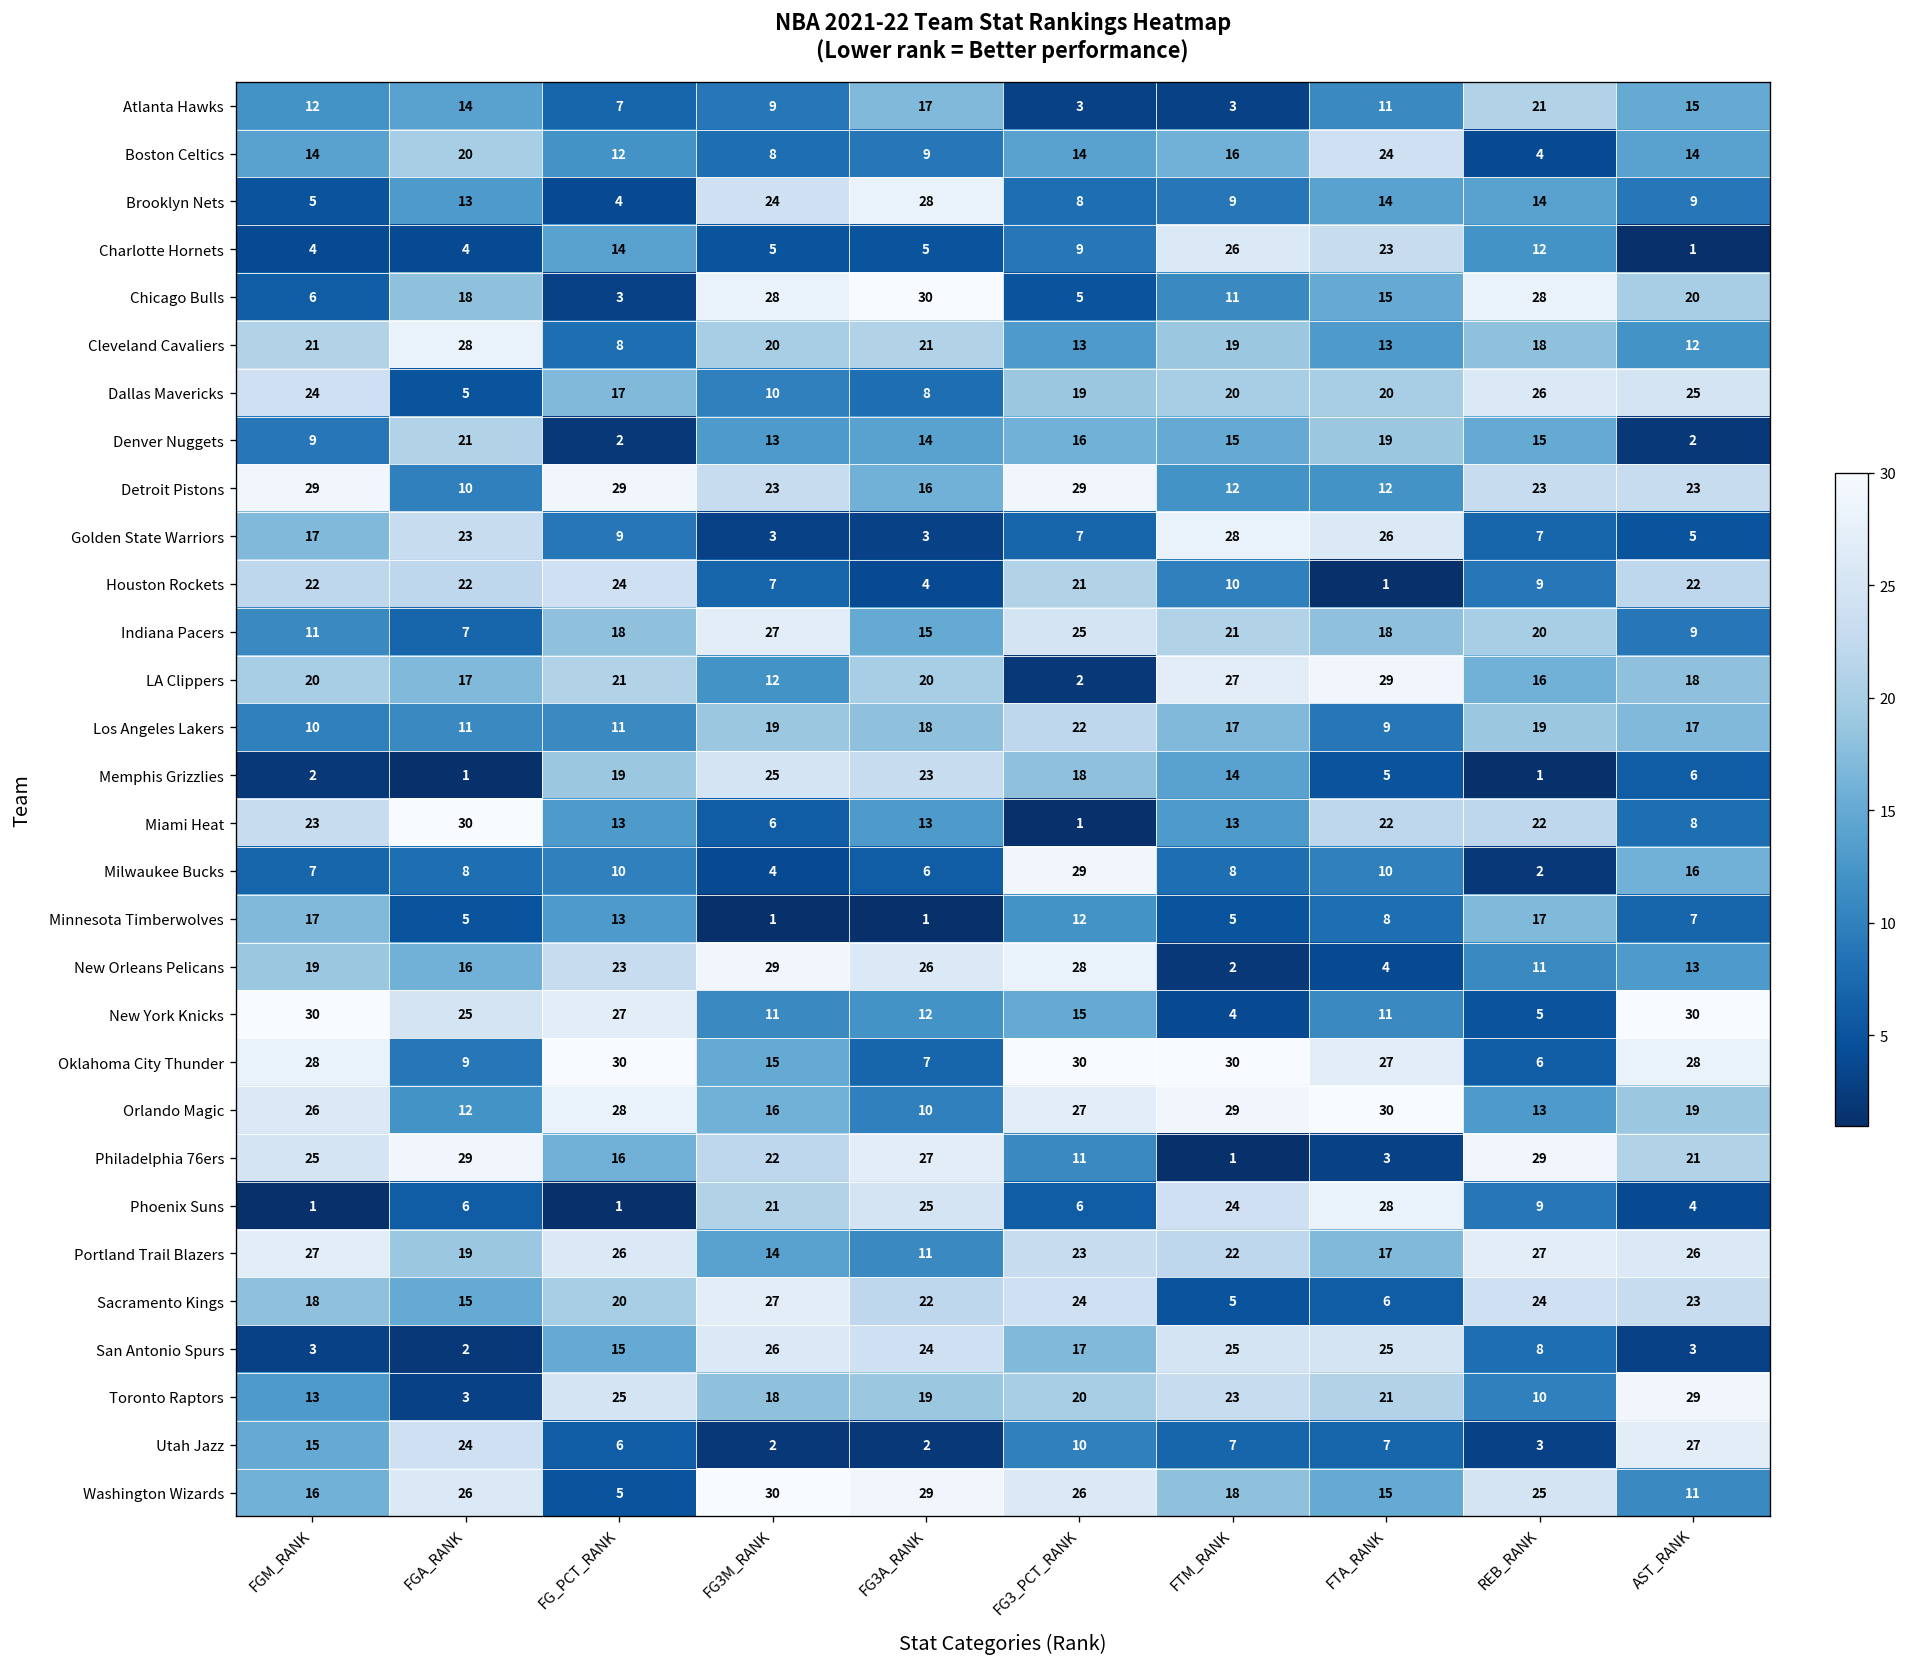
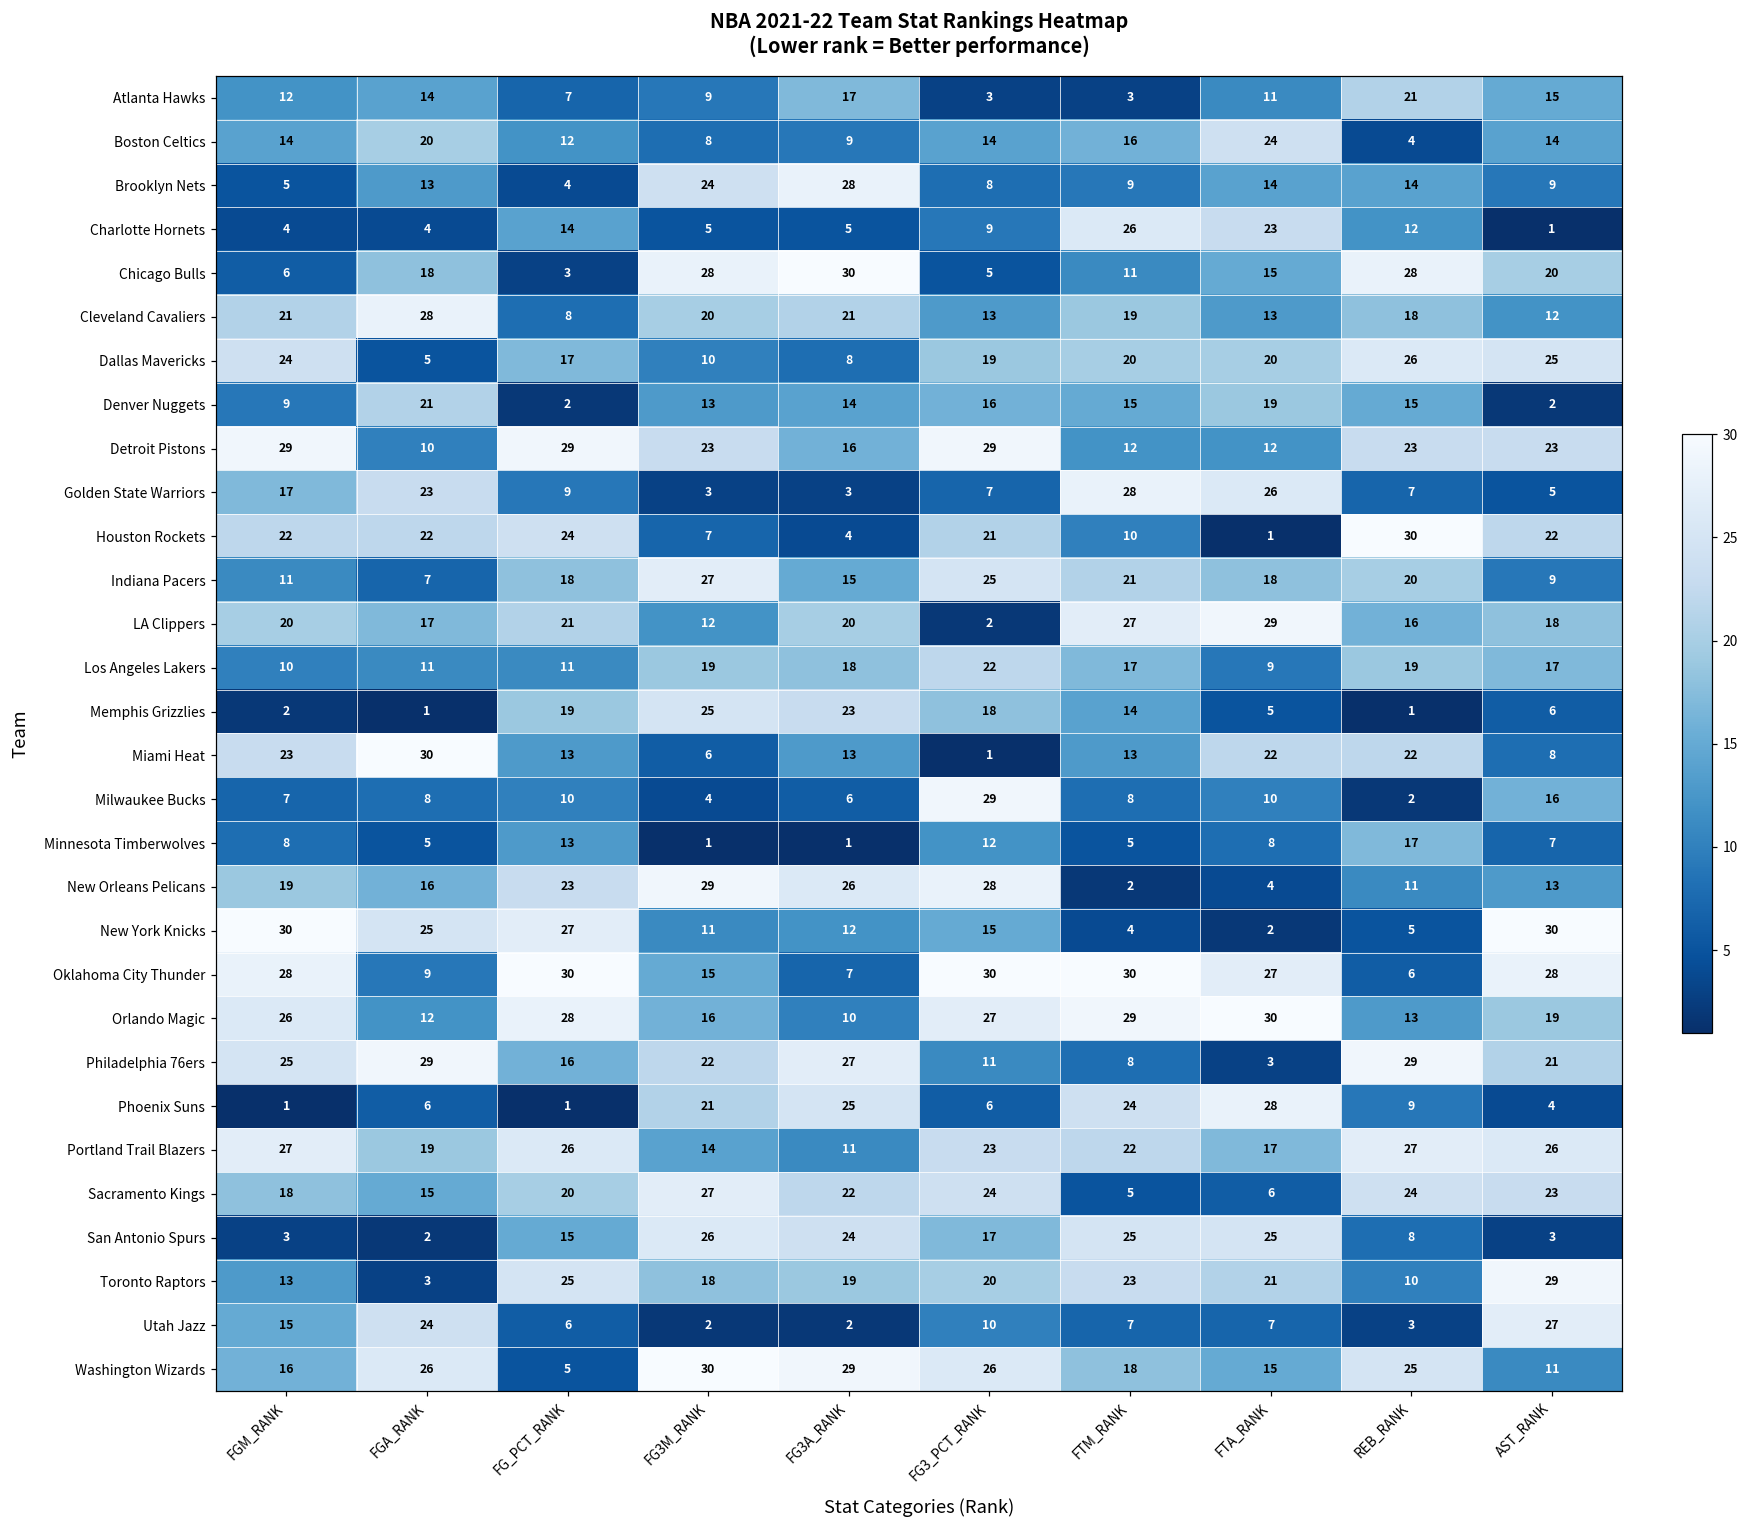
  {
    "Houston Rockets": {
      "FGM_RANK": 22,
      "FGA_RANK": 22,
      "FG_PCT_RANK": 24,
      "FG3M_RANK": 7,
      "FG3A_RANK": 4,
      "FG3_PCT_RANK": 21,
      "FTM_RANK": 10,
      "FTA_RANK": 1,
-     "REB_RANK": 9,
+     "REB_RANK": 30,
      "AST_RANK": 22
    },
    "Minnesota Timberwolves": {
-     "FGM_RANK": 17,
+     "FGM_RANK": 8,
      "FGA_RANK": 5,
      "FG_PCT_RANK": 13,
      "FG3M_RANK": 1,
      "FG3A_RANK": 1,
      "FG3_PCT_RANK": 12,
      "FTM_RANK": 5,
      "FTA_RANK": 8,
      "REB_RANK": 17,
      "AST_RANK": 7
    },
    "New York Knicks": {
      "FGM_RANK": 30,
      "FGA_RANK": 25,
      "FG_PCT_RANK": 27,
      "FG3M_RANK": 11,
      "FG3A_RANK": 12,
      "FG3_PCT_RANK": 15,
      "FTM_RANK": 4,
-     "FTA_RANK": 11,
+     "FTA_RANK": 2,
      "REB_RANK": 5,
      "AST_RANK": 30
    },
    "Philadelphia 76ers": {
      "FGM_RANK": 25,
      "FGA_RANK": 29,
      "FG_PCT_RANK": 16,
      "FG3M_RANK": 22,
      "FG3A_RANK": 27,
      "FG3_PCT_RANK": 11,
-     "FTM_RANK": 1,
+     "FTM_RANK": 8,
      "FTA_RANK": 3,
      "REB_RANK": 29,
      "AST_RANK": 21
    }
  }
